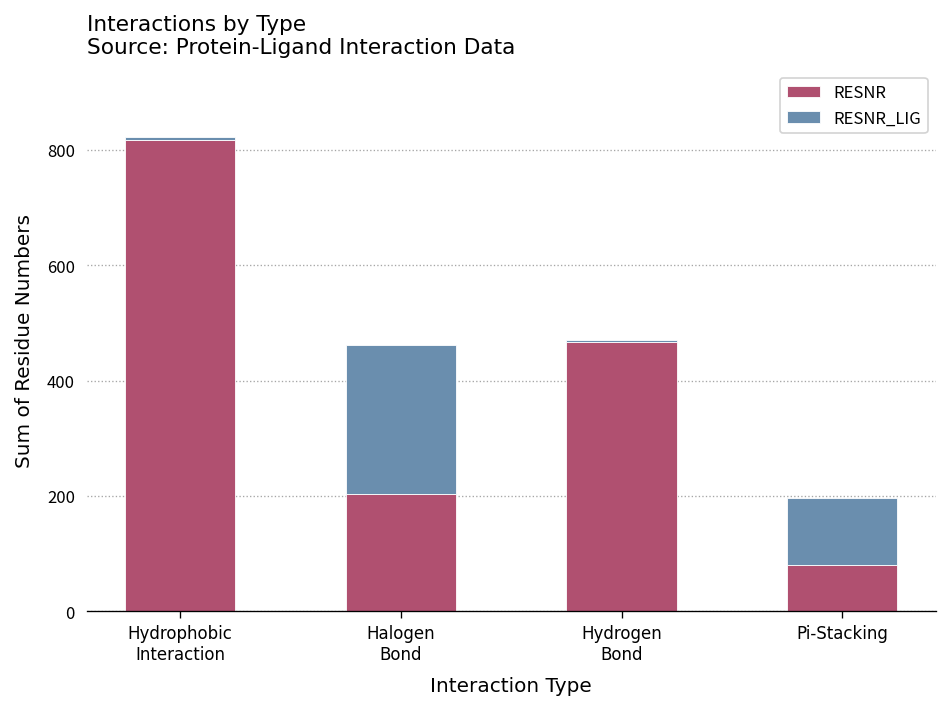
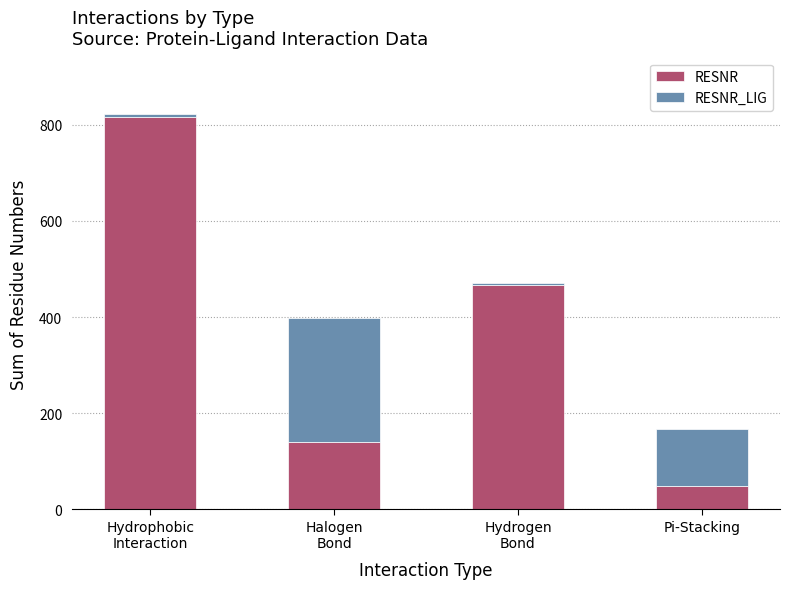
  {
    "RESNR": {
      "Hydrophobic Interaction": 820,
-     "Halogen Bond": 200,
+     "Halogen Bond": 140,
      "Hydrogen Bond": 470,
-     "Pi-Stacking": 80
+     "Pi-Stacking": 50
    },
    "RESNR_LIG": {
      "Halogen Bond": 260,
      "Pi-Stacking": 120
    }
  }
